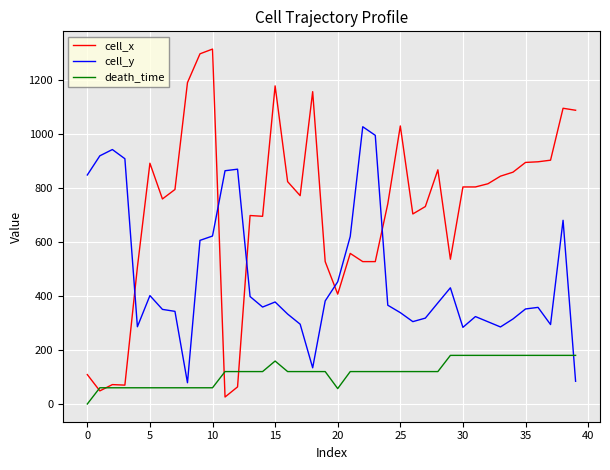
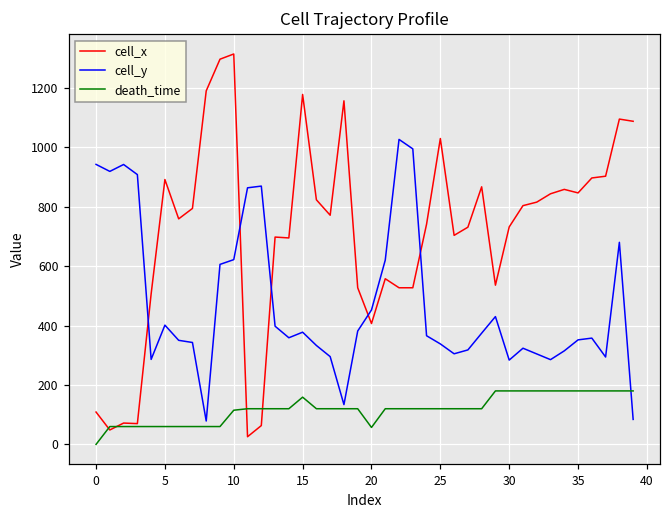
  {
    "cell_x": {
      "0": 110,
      "5": 890,
      "10": 1310,
      "15": 1180,
      "20": 410,
      "25": 1030,
-     "30": 800,
-     "35": 890
+     "30": 730,
+     "35": 850
    },
    "cell_y": {
-     "0": 850,
+     "0": 940,
      "5": 400,
      "10": 620,
      "15": 380,
      "20": 450,
      "25": 340,
      "30": 280,
      "35": 350
    },
    "death_time": {
      "0": 0,
      "5": 60,
-     "10": 60,
+     "10": 120,
      "15": 160,
      "20": 60,
      "25": 120,
      "30": 180,
      "35": 180
    }
  }
